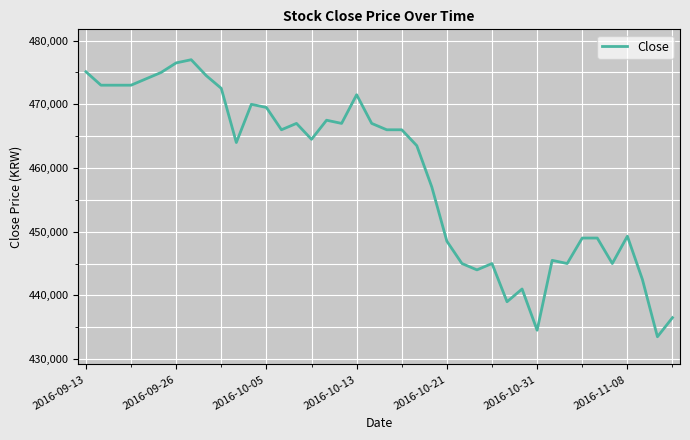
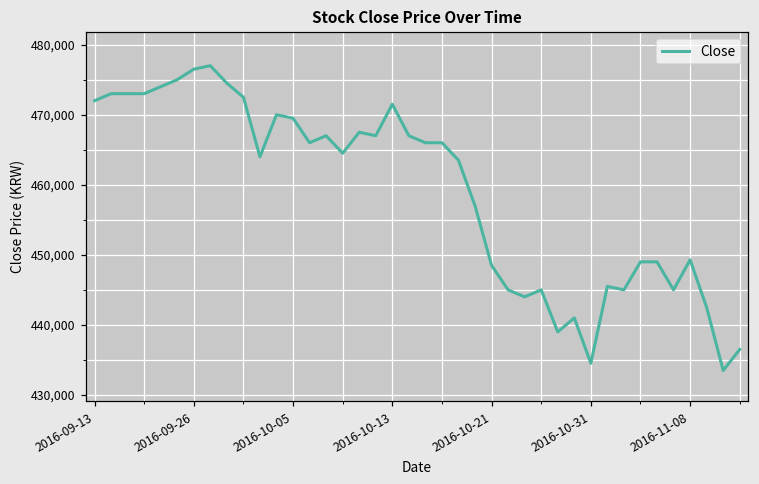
  {
-   "2016-09-13": "475,000",
+   "2016-09-13": "472,000",
    "2016-09-26": "477,000",
    "2016-10-05": "470,000",
    "2016-10-13": "472,000",
    "2016-10-21": "449,000",
    "2016-10-31": "435,000",
    "2016-11-08": "449,000"
  }
